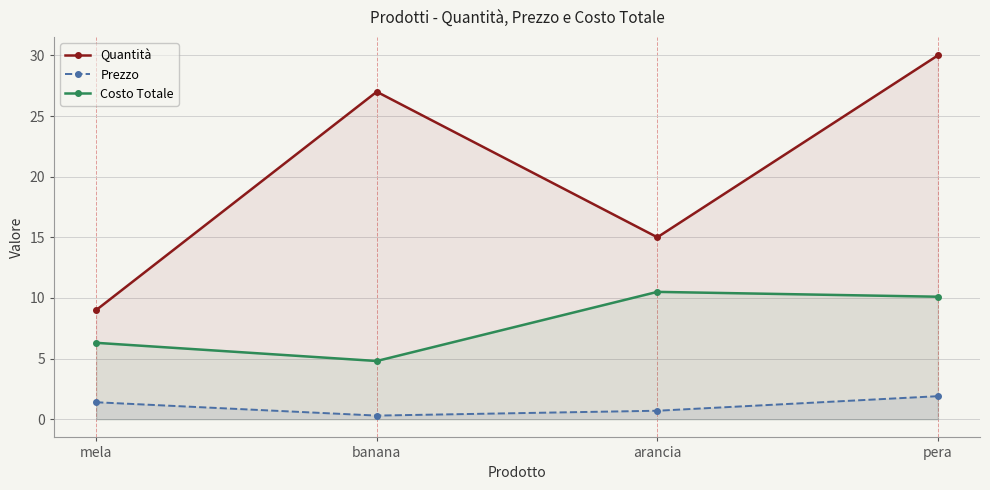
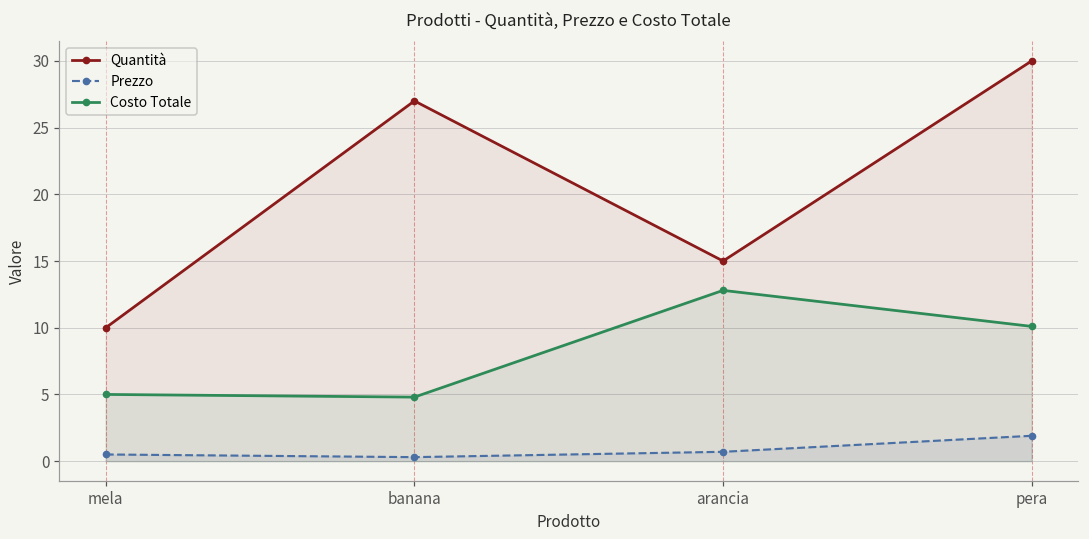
  {
    "Quantità": {
-     "mela": 9,
+     "mela": 10,
      "banana": 27,
      "arancia": 15,
      "pera": 30
    },
    "Prezzo": {
-     "mela": 1.4,
+     "mela": 0.5,
      "banana": 0.3,
      "arancia": 0.7,
      "pera": 1.9
    },
    "Costo Totale": {
-     "mela": 6.3,
+     "mela": 5.0,
      "banana": 4.8,
-     "arancia": 10.5,
+     "arancia": 12.8,
      "pera": 10.1
    }
  }
